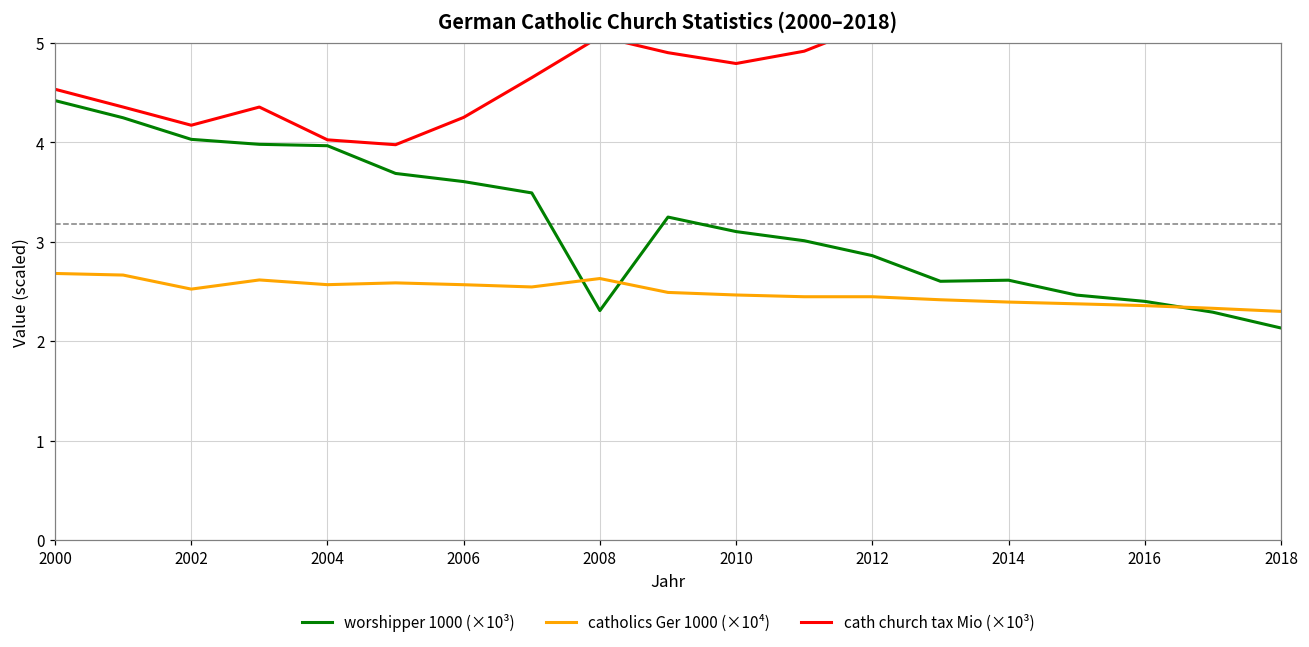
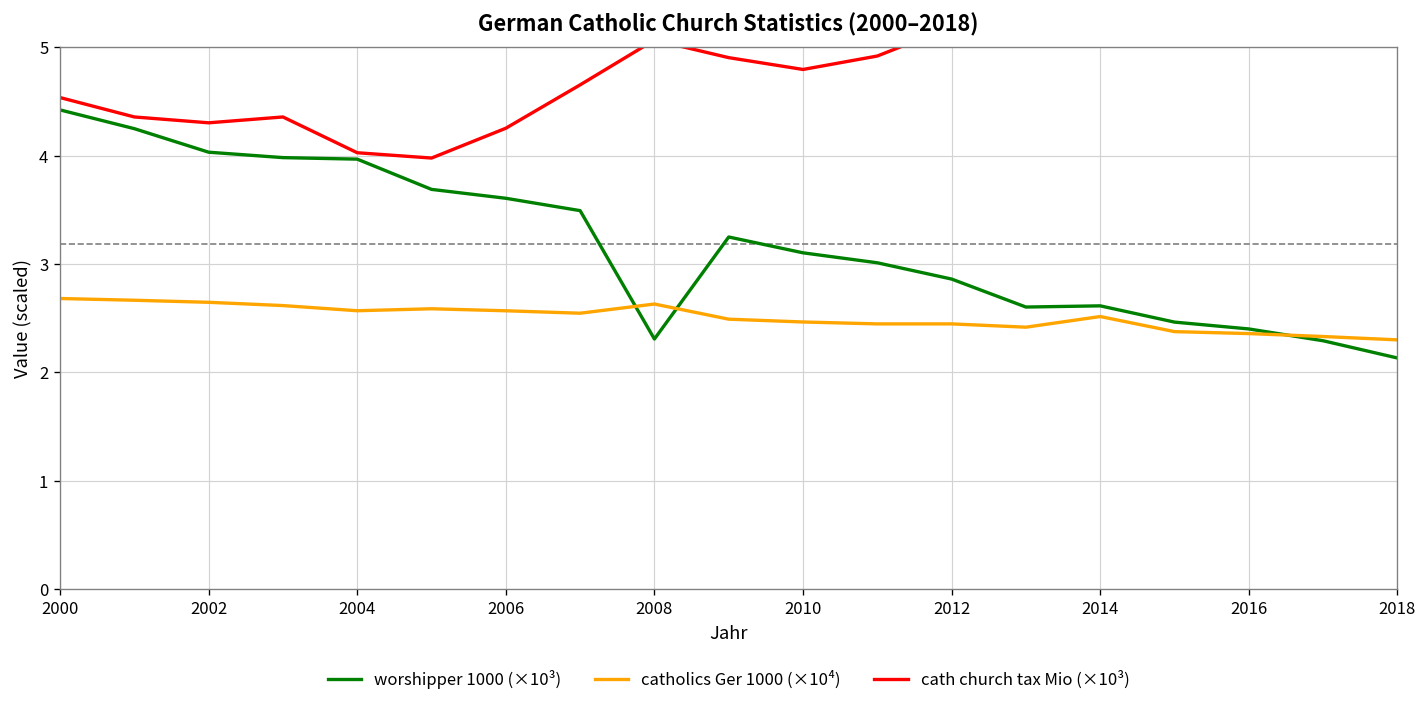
  {
    "worshipper 1000 (×10³)": {
      "2000": 4.4,
      "2002": 4.0,
      "2004": 4.0,
      "2006": 3.6,
      "2008": 2.3,
      "2010": 3.1,
      "2012": 2.9,
      "2014": 2.6,
      "2016": 2.4,
      "2018": 2.1
    },
    "catholics Ger 1000 (×10⁴)": {
      "2000": 2.7,
-     "2002": 2.5,
+     "2002": 2.6,
      "2004": 2.6,
      "2006": 2.6,
      "2008": 2.6,
      "2010": 2.5,
      "2012": 2.4,
-     "2014": 2.4,
+     "2014": 2.5,
      "2016": 2.4,
      "2018": 2.3
    },
    "cath church tax Mio (×10³)": {
      "2000": 4.5,
-     "2002": 4.2,
+     "2002": 4.3,
      "2004": 4.0,
      "2006": 4.3,
      "2010": 4.8
    }
  }
